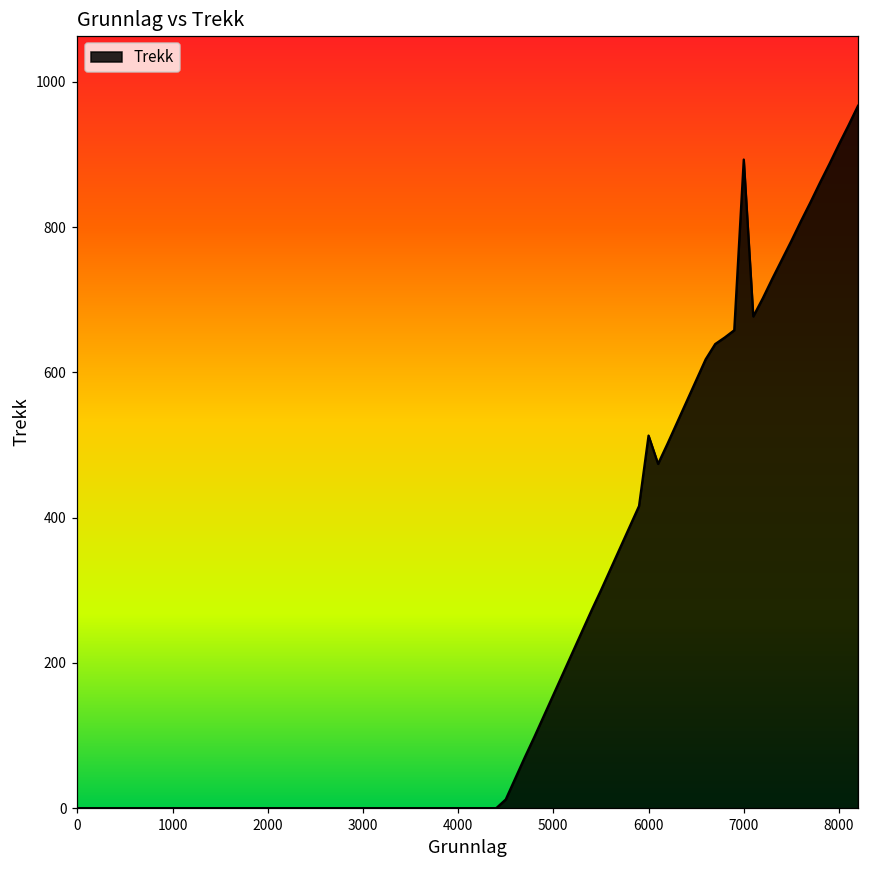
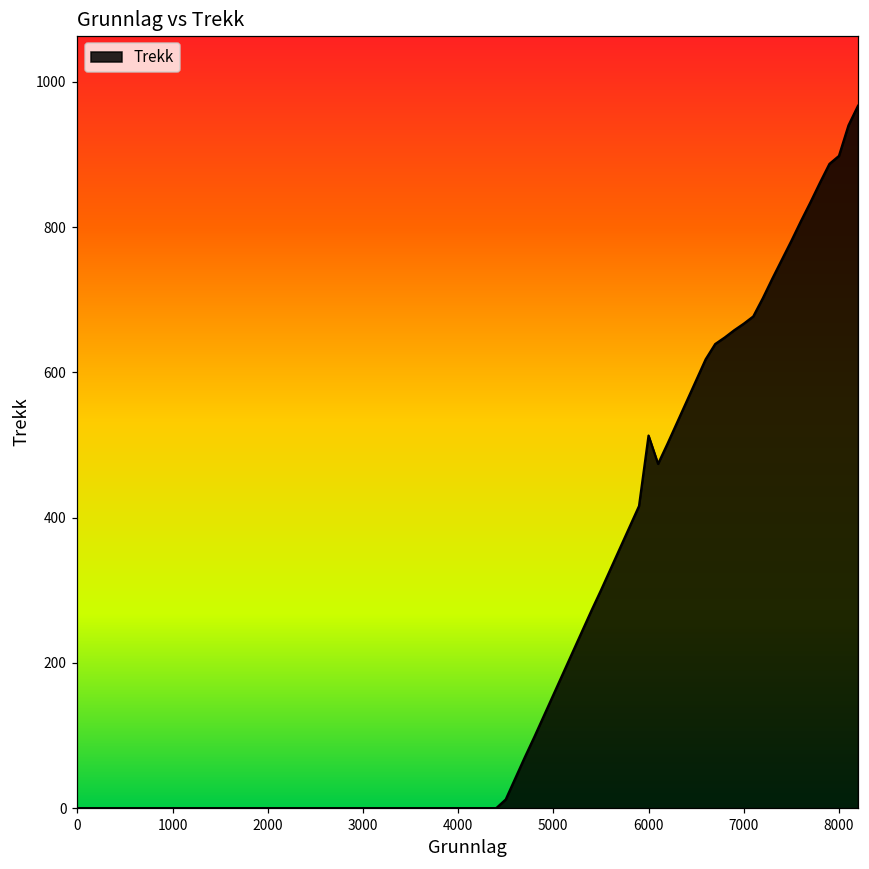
  {
    "0": 0,
    "5000": 160,
    "6000": 510,
-   "7000": 890,
-   "8000": 910
+   "7000": 670,
+   "8000": 900
  }
